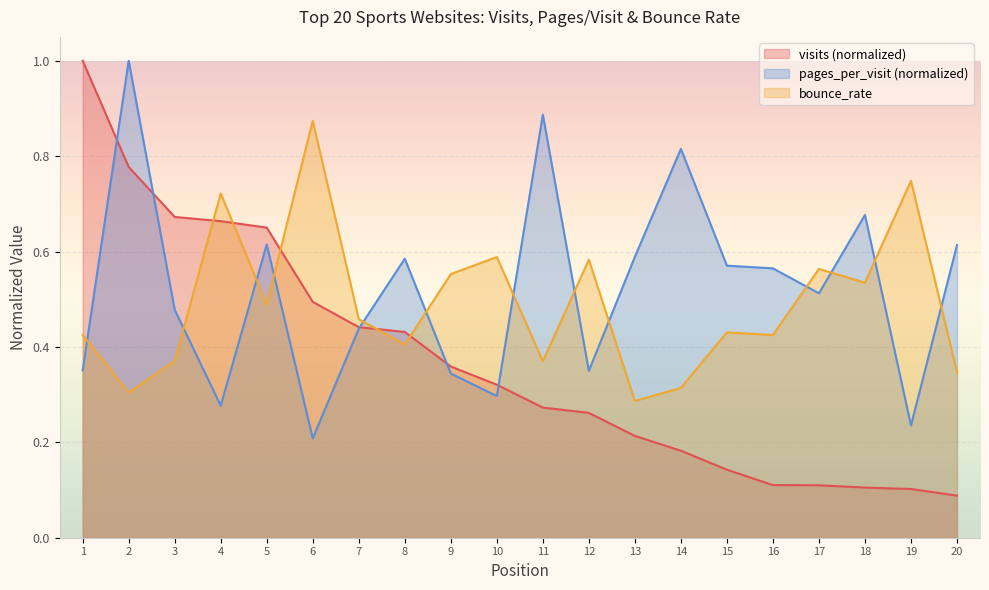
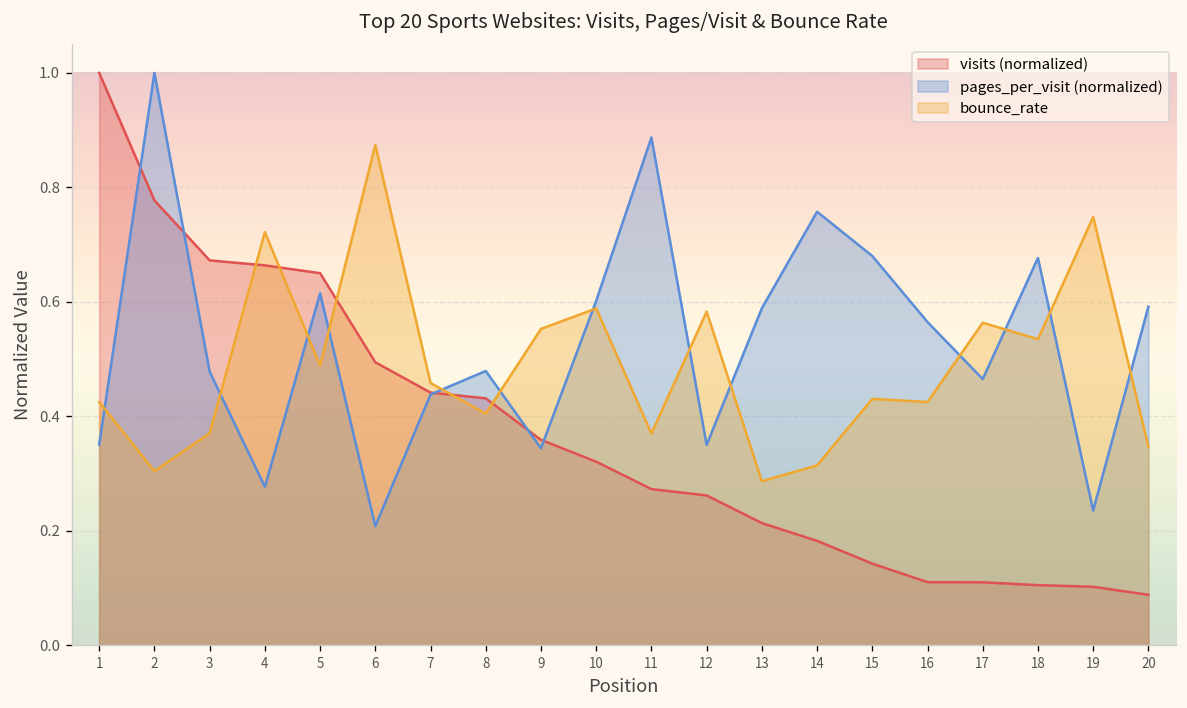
  {
    "pages_per_visit (normalized)": {
      "1": 0.35,
      "2": 1.00,
      "3": 0.48,
      "4": 0.28,
      "5": 0.61,
      "6": 0.21,
-     "8": 0.59,
+     "8": 0.48,
      "9": 0.34,
-     "10": 0.30,
+     "10": 0.60,
      "11": 0.89,
      "12": 0.35,
      "13": 0.59,
-     "14": 0.82,
-     "15": 0.57,
+     "14": 0.76,
+     "15": 0.68,
      "16": 0.56,
-     "17": 0.51,
+     "17": 0.47,
      "18": 0.68,
      "19": 0.24,
-     "20": 0.61
+     "20": 0.59
    }
  }
